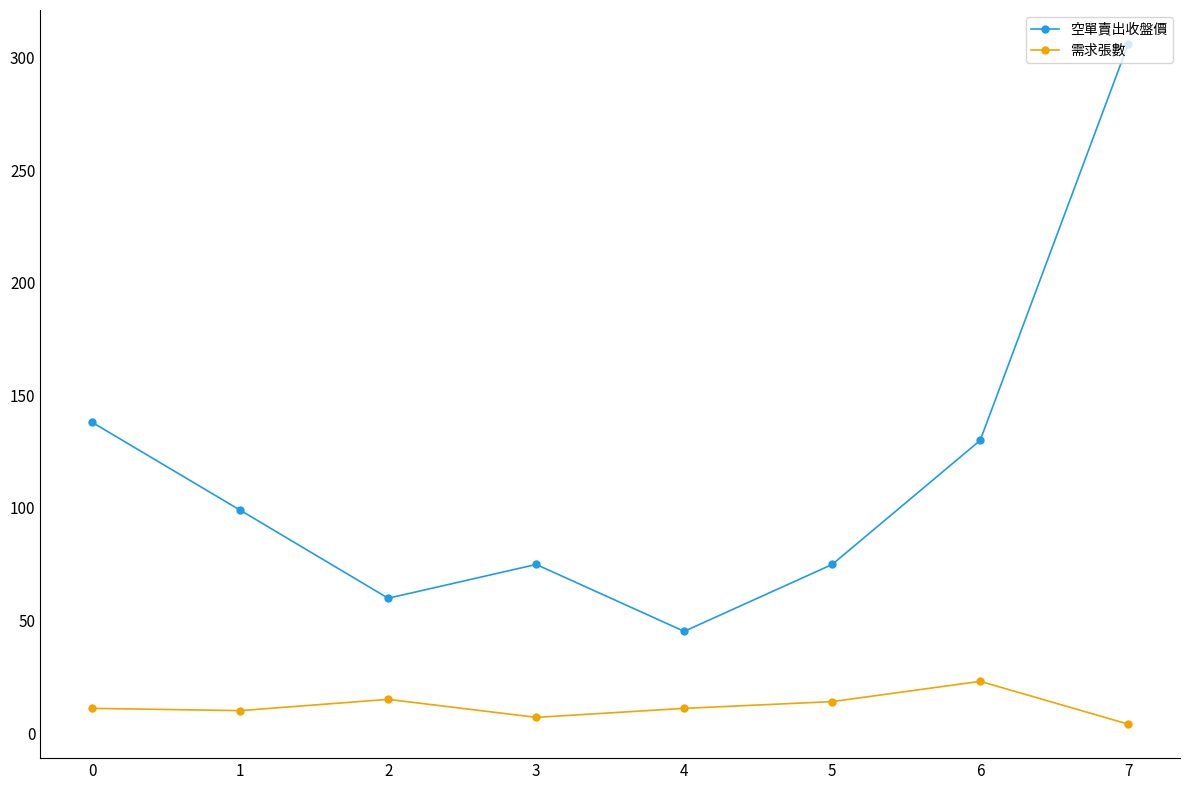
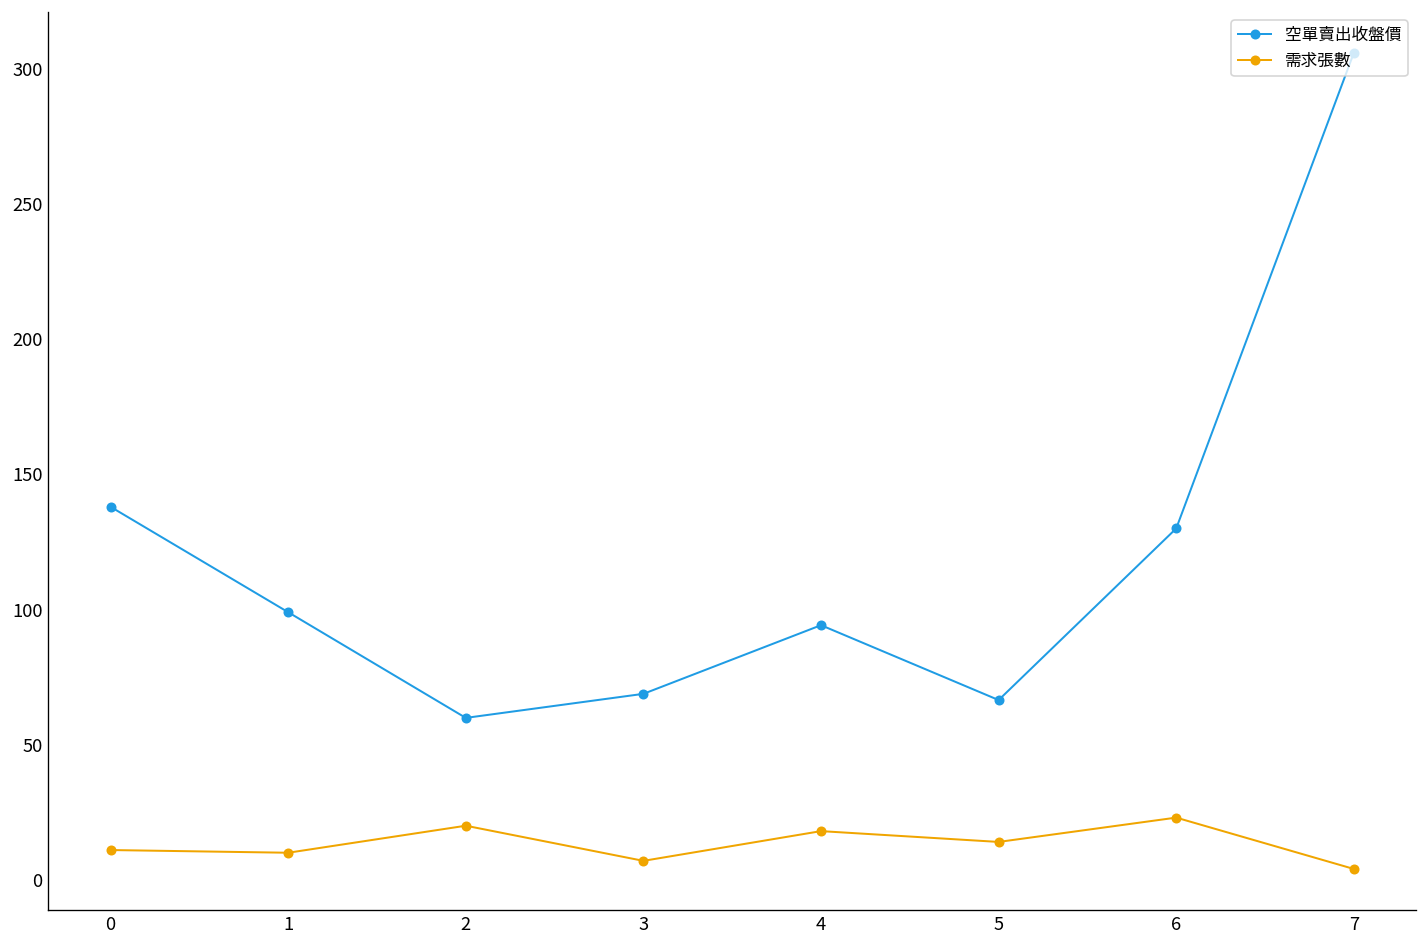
  {
    "空單賣出收盤價": {
      "0": 138,
      "1": 99,
      "2": 60,
-     "3": 75,
-     "4": 45,
-     "5": 75,
+     "3": 69,
+     "4": 94,
+     "5": 67,
      "6": 130
    },
    "需求張數": {
      "0": 11,
      "1": 10,
-     "2": 15,
+     "2": 20,
      "3": 7,
-     "4": 11,
+     "4": 18,
      "5": 14,
      "6": 23,
      "7": 4
    }
  }
